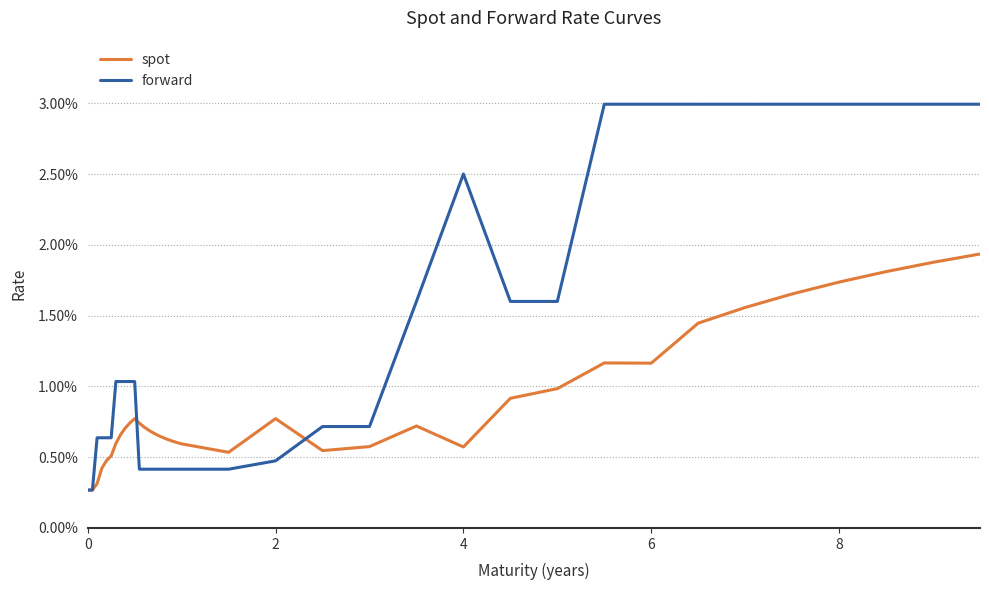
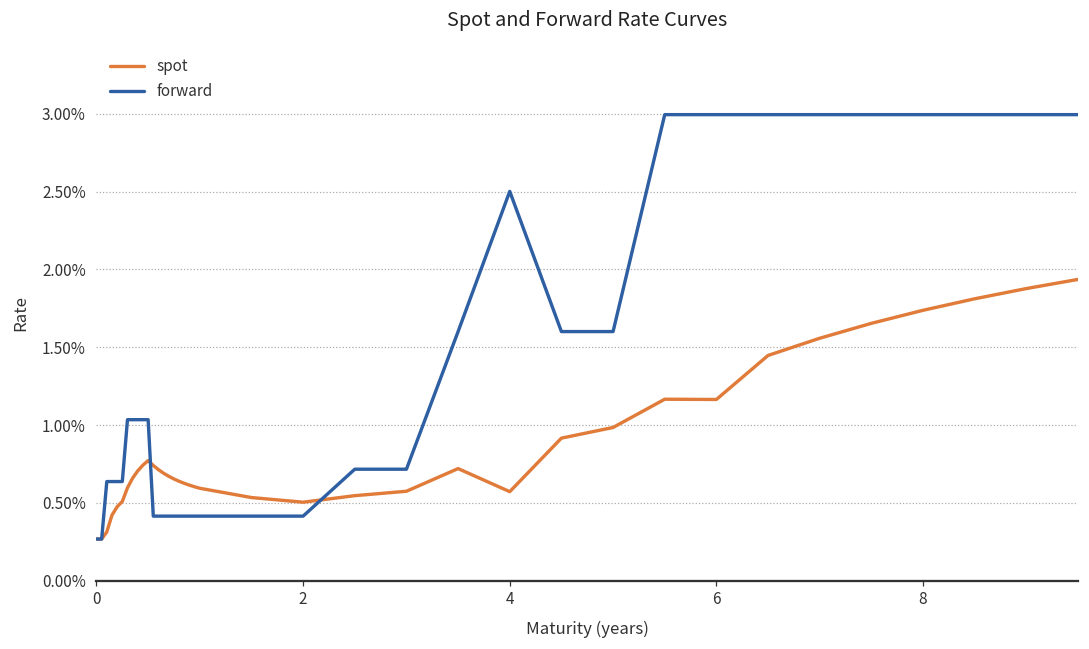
  {
    "spot": {
-     "2": "0.77%",
+     "2": "0.50%",
      "4": "0.57%",
      "6": "1.16%",
      "8": "1.74%"
    },
    "forward": {
-     "2": "0.47%",
+     "2": "0.42%",
      "4": "2.50%",
      "6": "2.99%",
      "8": "2.99%"
    }
  }
